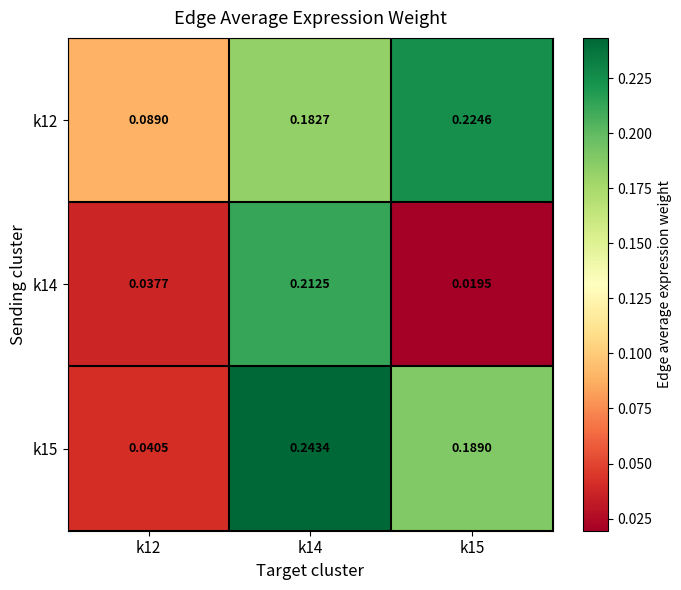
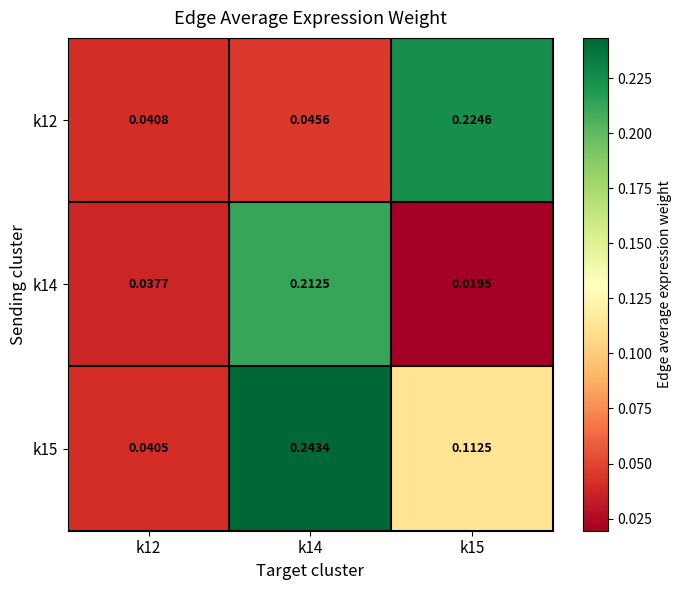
  {
    "k12": {
-     "k12": 0.0890,
-     "k14": 0.1827,
+     "k12": 0.0408,
+     "k14": 0.0456,
      "k15": 0.2246
    },
    "k14": {
      "k12": 0.0377,
      "k14": 0.2125,
      "k15": 0.0195
    },
    "k15": {
      "k12": 0.0405,
      "k14": 0.2434,
-     "k15": 0.1890
+     "k15": 0.1125
    }
  }
